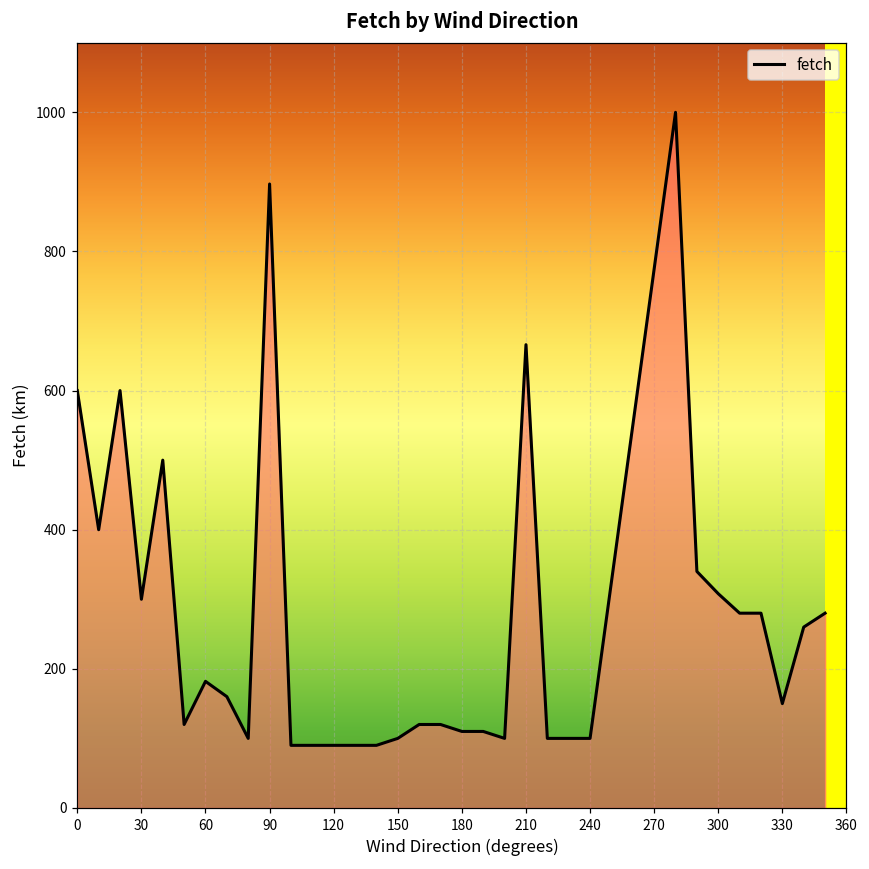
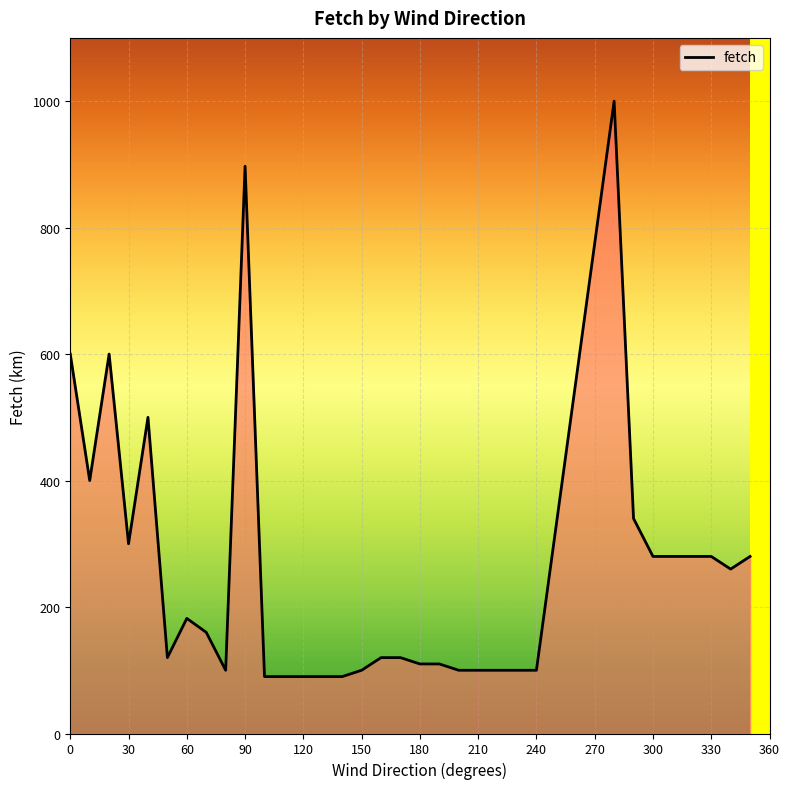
  {
    "0": 600,
    "30": 300,
    "60": 180,
    "90": 900,
    "120": 90,
    "150": 100,
    "180": 110,
-   "210": 670,
+   "210": 100,
    "240": 100,
-   "300": 310,
-   "330": 150
+   "300": 280,
+   "330": 280
  }
